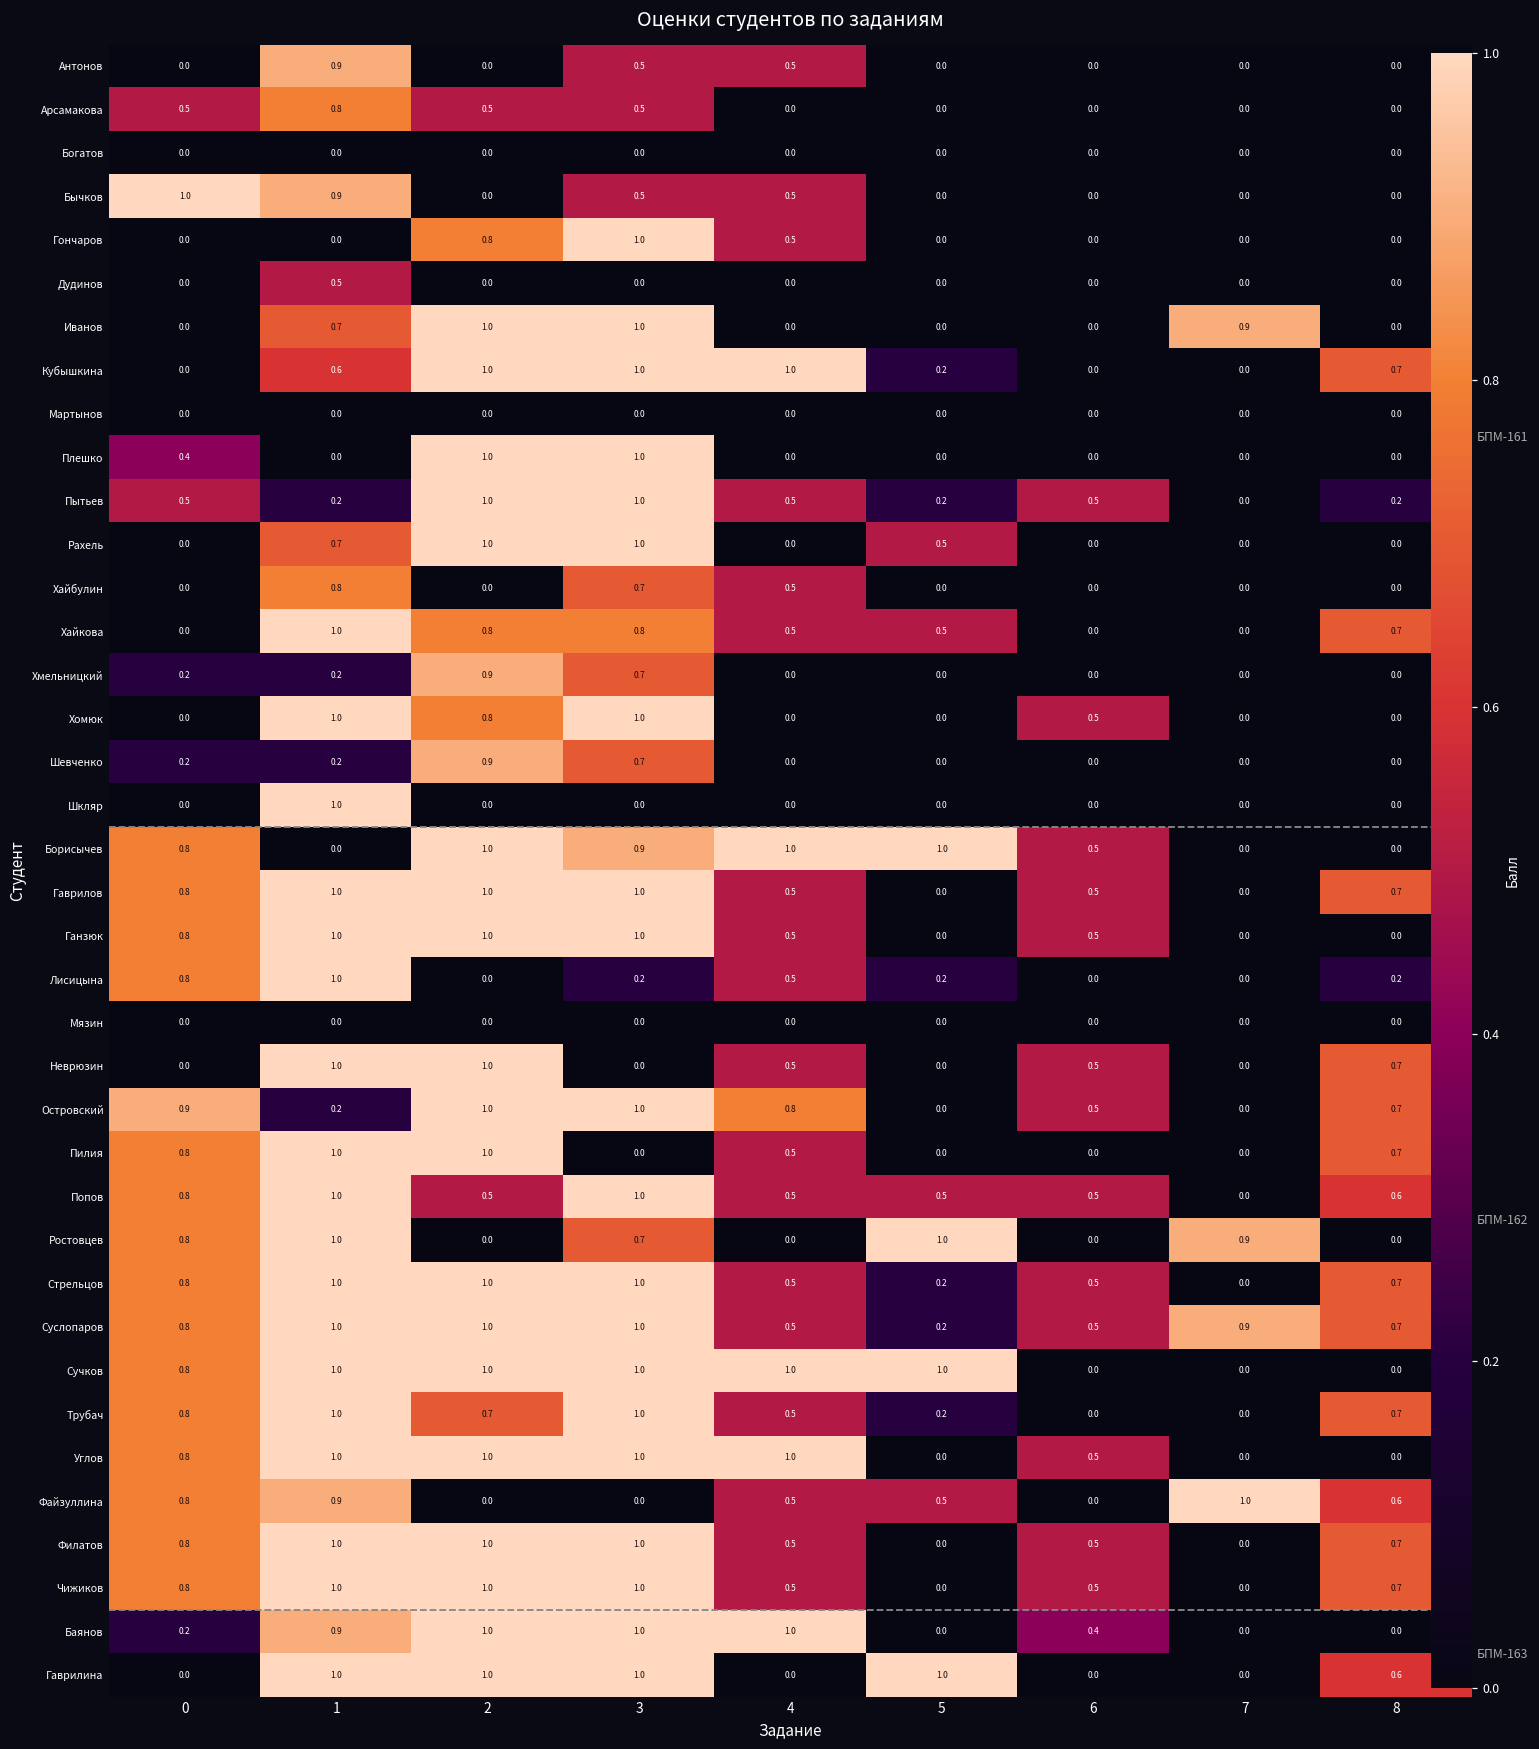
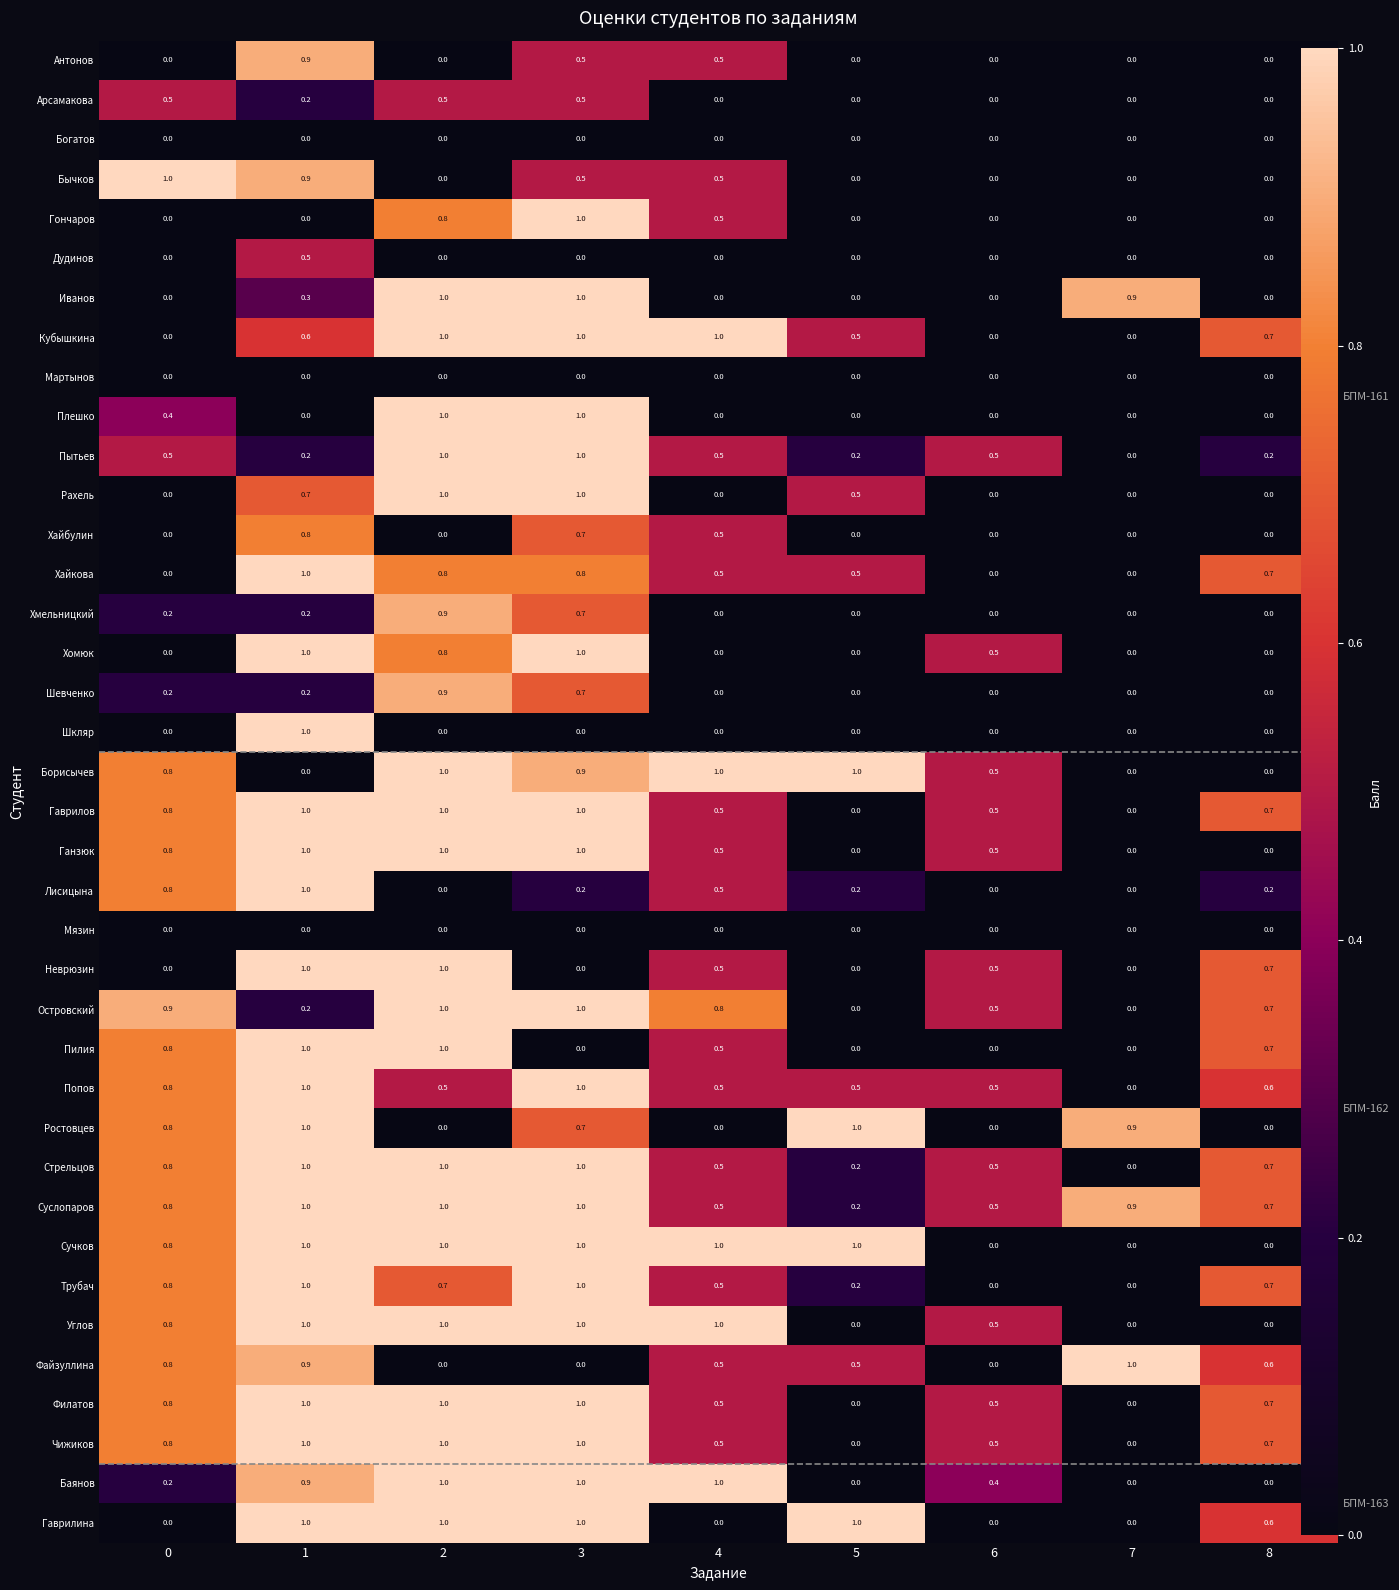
  {
    "Арсамакова": {
      "0": 0.5,
-     "1": 0.8,
+     "1": 0.2,
      "2": 0.5,
      "3": 0.5,
      "4": 0.0,
      "5": 0.0,
      "6": 0.0,
      "7": 0.0,
      "8": 0.0
    },
    "Иванов": {
      "0": 0.0,
-     "1": 0.7,
+     "1": 0.3,
      "2": 1.0,
      "3": 1.0,
      "4": 0.0,
      "5": 0.0,
      "6": 0.0,
      "7": 0.9,
      "8": 0.0
    },
    "Кубышкина": {
      "0": 0.0,
      "1": 0.6,
      "2": 1.0,
      "3": 1.0,
      "4": 1.0,
-     "5": 0.2,
+     "5": 0.5,
      "6": 0.0,
      "7": 0.0,
      "8": 0.7
    }
  }
